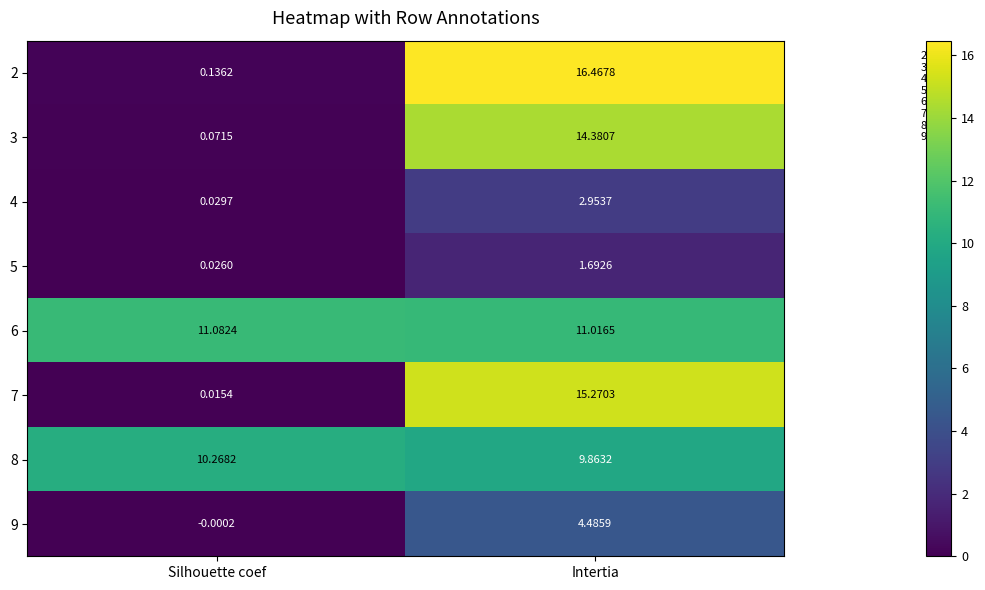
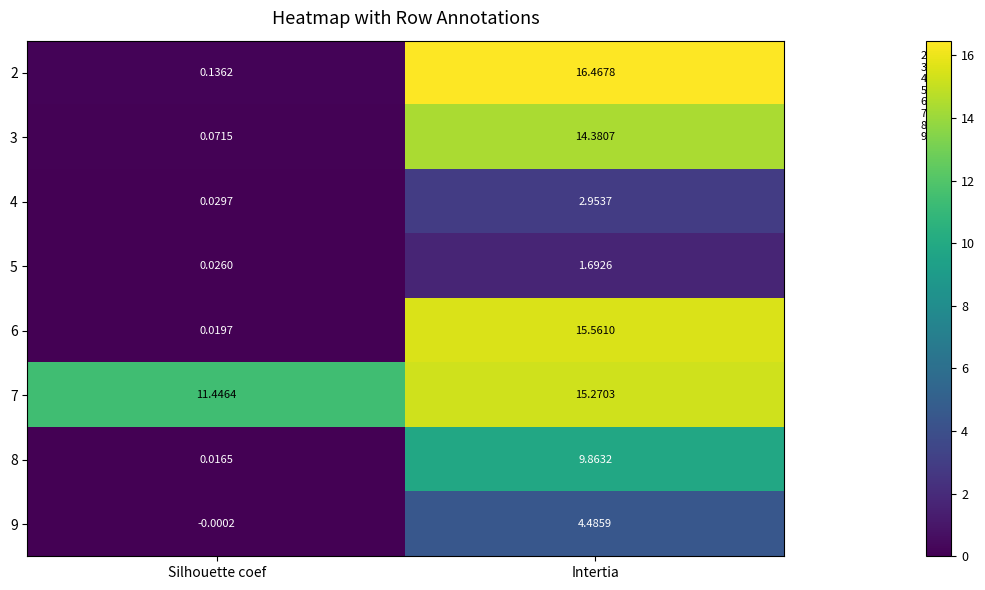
  {
    "2": {
      "Silhouette coef": 0.1362,
      "Intertia": 16.4678
    },
    "3": {
      "Silhouette coef": 0.0715,
      "Intertia": 14.3807
    },
    "4": {
      "Silhouette coef": 0.0297,
      "Intertia": 2.9537
    },
    "5": {
      "Silhouette coef": 0.0260,
      "Intertia": 1.6926
    },
    "6": {
-     "Silhouette coef": 11.0824,
-     "Intertia": 11.0165
+     "Silhouette coef": 0.0197,
+     "Intertia": 15.5610
    },
    "7": {
-     "Silhouette coef": 0.0154,
+     "Silhouette coef": 11.4464,
      "Intertia": 15.2703
    },
    "8": {
-     "Silhouette coef": 10.2682,
+     "Silhouette coef": 0.0165,
      "Intertia": 9.8632
    },
    "9": {
      "Silhouette coef": -0.0002,
      "Intertia": 4.4859
    }
  }
